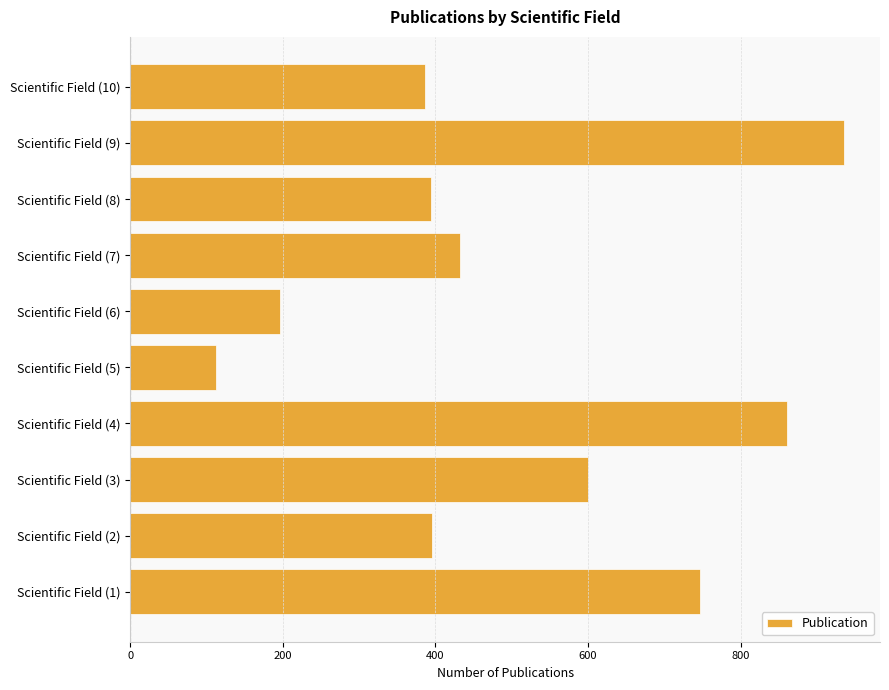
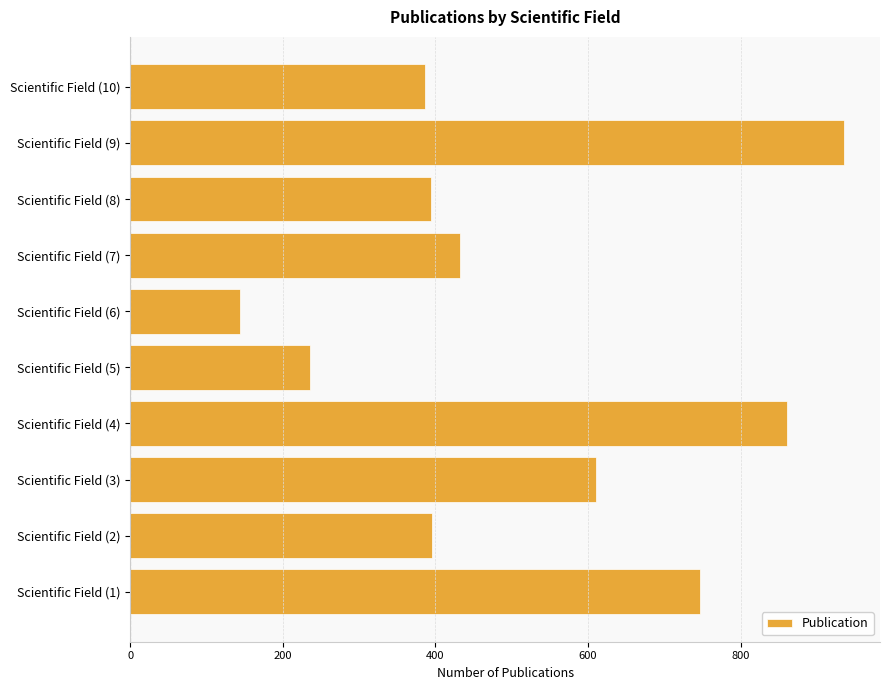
  {
    "Scientific Field (10)": 390,
    "Scientific Field (9)": 940,
    "Scientific Field (8)": 390,
    "Scientific Field (7)": 430,
-   "Scientific Field (6)": 200,
-   "Scientific Field (5)": 110,
+   "Scientific Field (6)": 140,
+   "Scientific Field (5)": 240,
    "Scientific Field (4)": 860,
-   "Scientific Field (3)": 600,
+   "Scientific Field (3)": 610,
    "Scientific Field (2)": 400,
    "Scientific Field (1)": 750
  }
